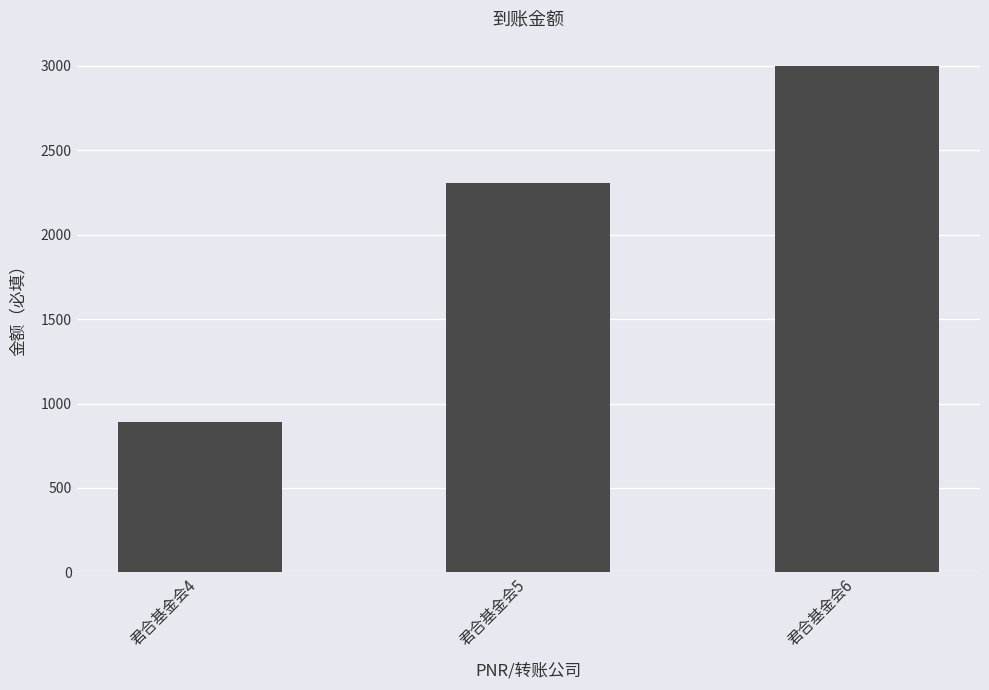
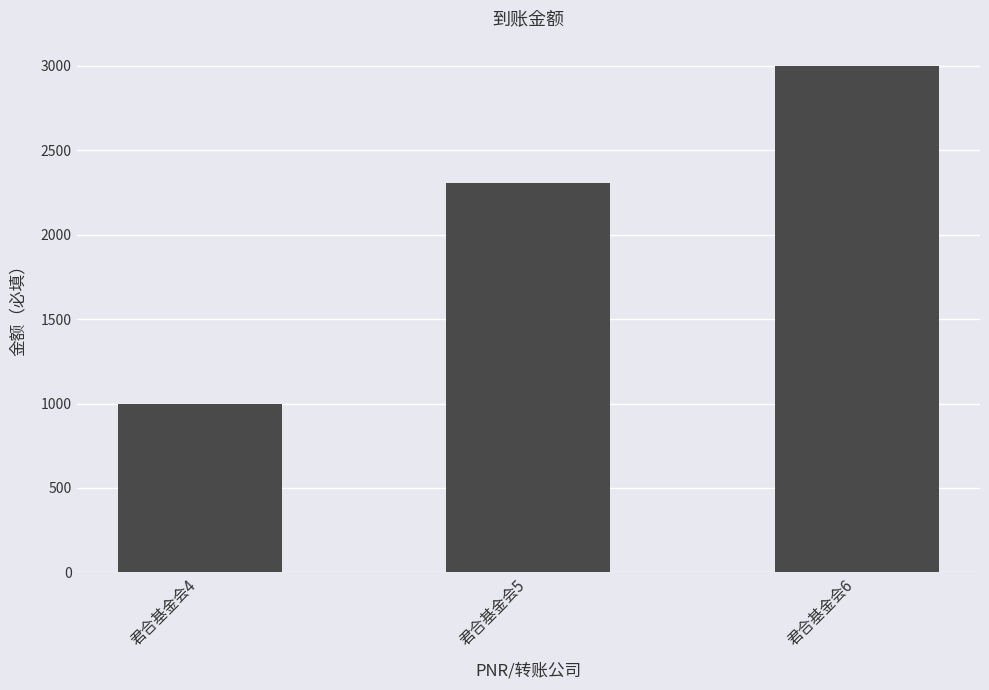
  {
-   "君合基金会4": 890,
+   "君合基金会4": 1000,
    "君合基金会5": 2310,
    "君合基金会6": 3000
  }
